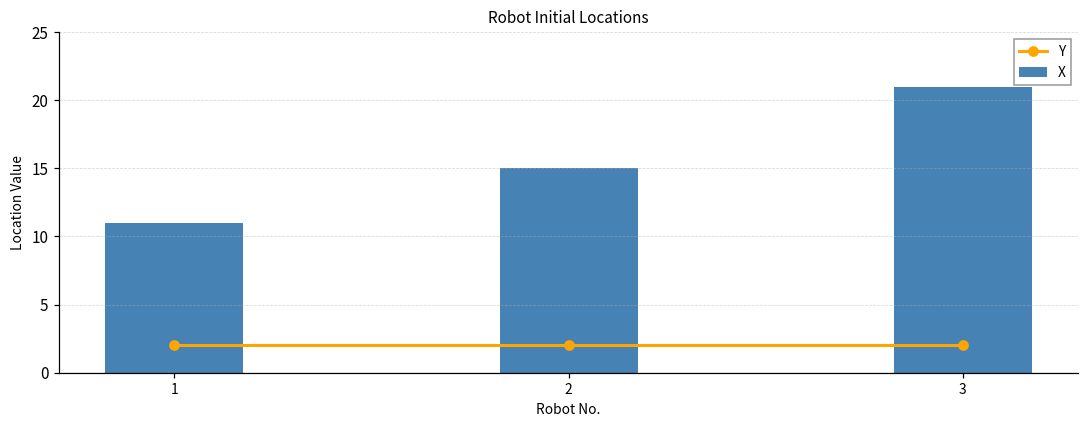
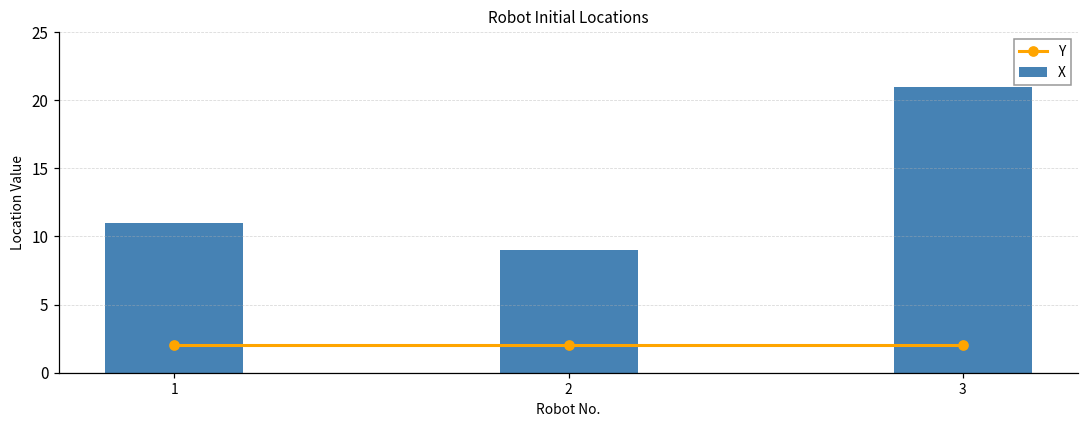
  {
    "Y": {
      "1": 2,
      "2": 2,
      "3": 2
    },
    "X": {
      "1": 11,
-     "2": 15,
+     "2": 9,
      "3": 21
    }
  }
